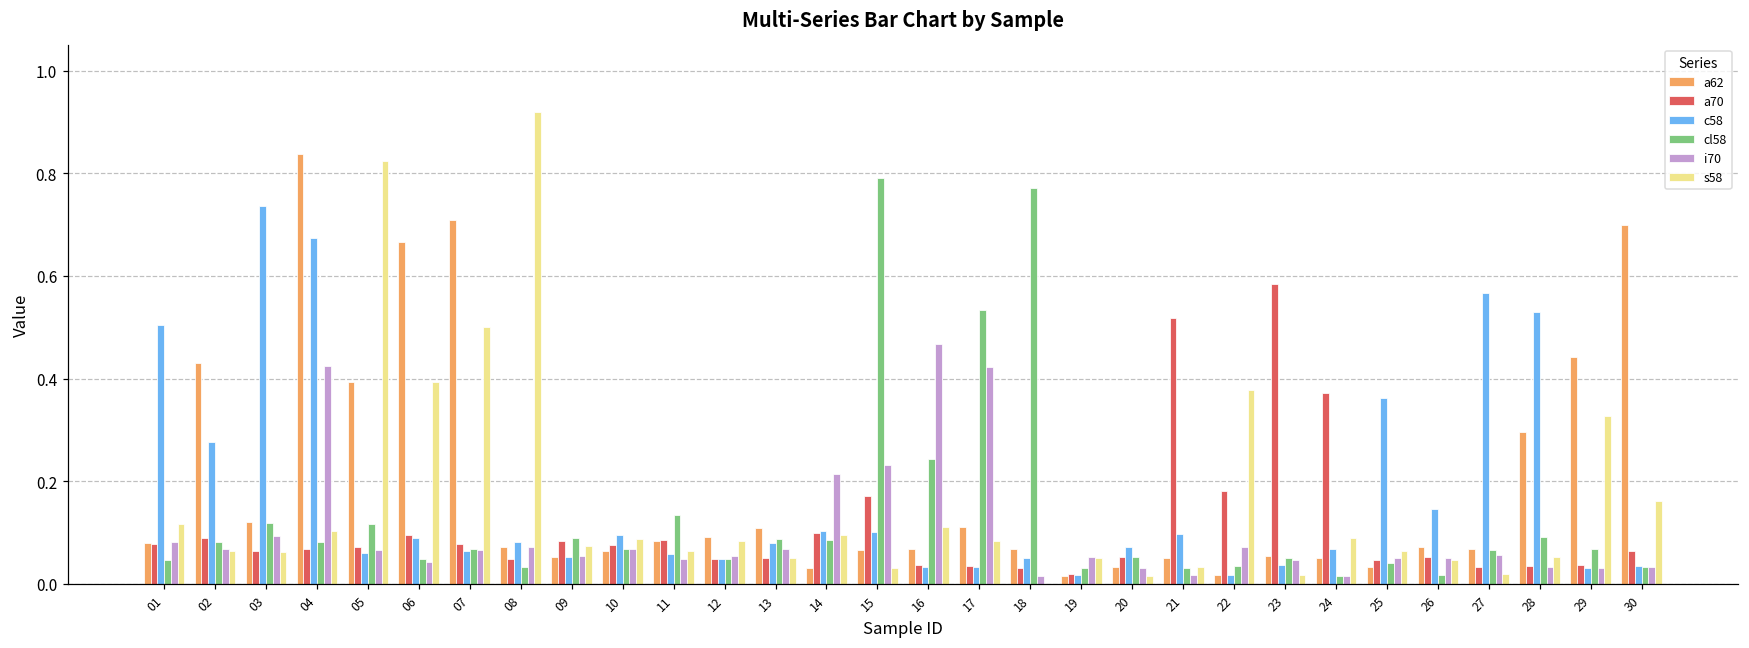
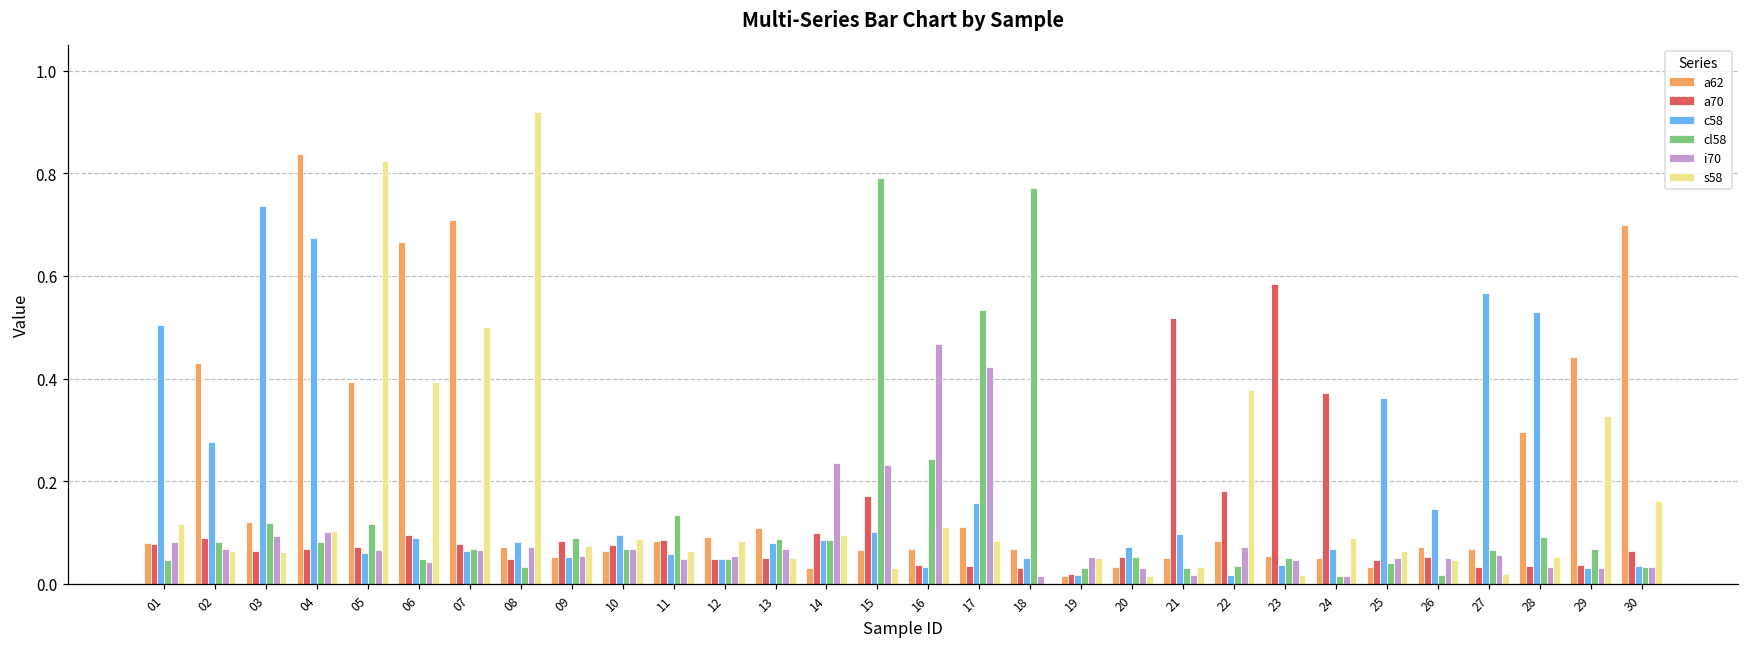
  {
    "a62": {
      "01": 0.08,
      "02": 0.43,
      "03": 0.12,
      "04": 0.84,
      "05": 0.39,
      "06": 0.67,
      "07": 0.71,
      "08": 0.07,
      "09": 0.05,
      "10": 0.06,
      "11": 0.08,
      "12": 0.09,
      "13": 0.11,
      "14": 0.03,
      "15": 0.07,
      "16": 0.07,
      "17": 0.11,
      "18": 0.07,
      "19": 0.02,
      "20": 0.03,
      "21": 0.05,
-     "22": 0.02,
+     "22": 0.08,
      "23": 0.05,
      "24": 0.05,
      "25": 0.03,
      "26": 0.07,
      "27": 0.07,
      "28": 0.30,
      "29": 0.44,
      "30": 0.70
    },
    "a70": {
      "01": 0.08,
      "02": 0.09,
      "03": 0.07,
      "04": 0.07,
      "05": 0.07,
      "06": 0.09,
      "07": 0.08,
      "08": 0.05,
      "09": 0.08,
      "10": 0.08,
      "11": 0.09,
      "12": 0.05,
      "13": 0.05,
      "14": 0.10,
      "15": 0.17,
      "16": 0.04,
      "17": 0.04,
      "18": 0.03,
      "19": 0.02,
      "20": 0.05,
      "21": 0.52,
      "22": 0.18,
      "23": 0.58,
      "24": 0.37,
      "25": 0.05,
      "26": 0.05,
      "27": 0.03,
      "28": 0.03,
      "29": 0.04,
      "30": 0.06
    },
    "c58": {
      "01": 0.51,
      "02": 0.28,
      "03": 0.74,
      "04": 0.67,
      "05": 0.06,
      "06": 0.09,
      "07": 0.06,
      "08": 0.08,
      "09": 0.05,
      "10": 0.09,
      "11": 0.06,
      "12": 0.05,
      "13": 0.08,
-     "14": 0.10,
+     "14": 0.08,
      "15": 0.10,
      "16": 0.03,
-     "17": 0.03,
+     "17": 0.16,
      "18": 0.05,
      "19": 0.02,
      "20": 0.07,
      "21": 0.10,
      "22": 0.02,
      "23": 0.04,
      "24": 0.07,
      "25": 0.36,
      "26": 0.15,
      "27": 0.57,
      "28": 0.53,
      "29": 0.03,
      "30": 0.04
    },
    "cl58": {
      "01": 0.05,
      "02": 0.08,
      "03": 0.12,
      "04": 0.08,
      "05": 0.12,
      "06": 0.05,
      "07": 0.07,
      "08": 0.03,
      "09": 0.09,
      "10": 0.07,
      "11": 0.14,
      "12": 0.05,
      "13": 0.09,
      "14": 0.09,
      "15": 0.79,
      "16": 0.24,
      "17": 0.53,
      "18": 0.77,
      "19": 0.03,
      "20": 0.05,
      "21": 0.03,
      "22": 0.03,
      "23": 0.05,
      "24": 0.02,
      "25": 0.04,
      "26": 0.02,
      "27": 0.07,
      "28": 0.09,
      "29": 0.07,
      "30": 0.03
    },
    "i70": {
      "01": 0.08,
      "02": 0.07,
      "03": 0.09,
-     "04": 0.42,
+     "04": 0.10,
      "05": 0.07,
      "06": 0.04,
      "07": 0.07,
      "08": 0.07,
      "09": 0.05,
      "10": 0.07,
      "11": 0.05,
      "12": 0.05,
      "13": 0.07,
-     "14": 0.21,
+     "14": 0.24,
      "15": 0.23,
      "16": 0.47,
      "17": 0.42,
      "18": 0.02,
      "19": 0.05,
      "20": 0.03,
      "21": 0.02,
      "22": 0.07,
      "23": 0.05,
      "24": 0.02,
      "25": 0.05,
      "26": 0.05,
      "27": 0.06,
      "28": 0.03,
      "29": 0.03,
      "30": 0.03
    },
    "s58": {
      "01": 0.12,
      "02": 0.06,
      "03": 0.06,
      "04": 0.10,
      "05": 0.82,
      "06": 0.39,
      "07": 0.50,
      "08": 0.92,
      "09": 0.07,
      "10": 0.09,
      "11": 0.06,
      "12": 0.08,
      "13": 0.05,
      "14": 0.09,
      "15": 0.03,
      "16": 0.11,
      "17": 0.08,
      "18": 0.00,
      "19": 0.05,
      "20": 0.02,
      "21": 0.03,
      "22": 0.38,
      "23": 0.02,
      "24": 0.09,
      "25": 0.06,
      "26": 0.05,
      "27": 0.02,
      "28": 0.05,
      "29": 0.33,
      "30": 0.16
    }
  }
